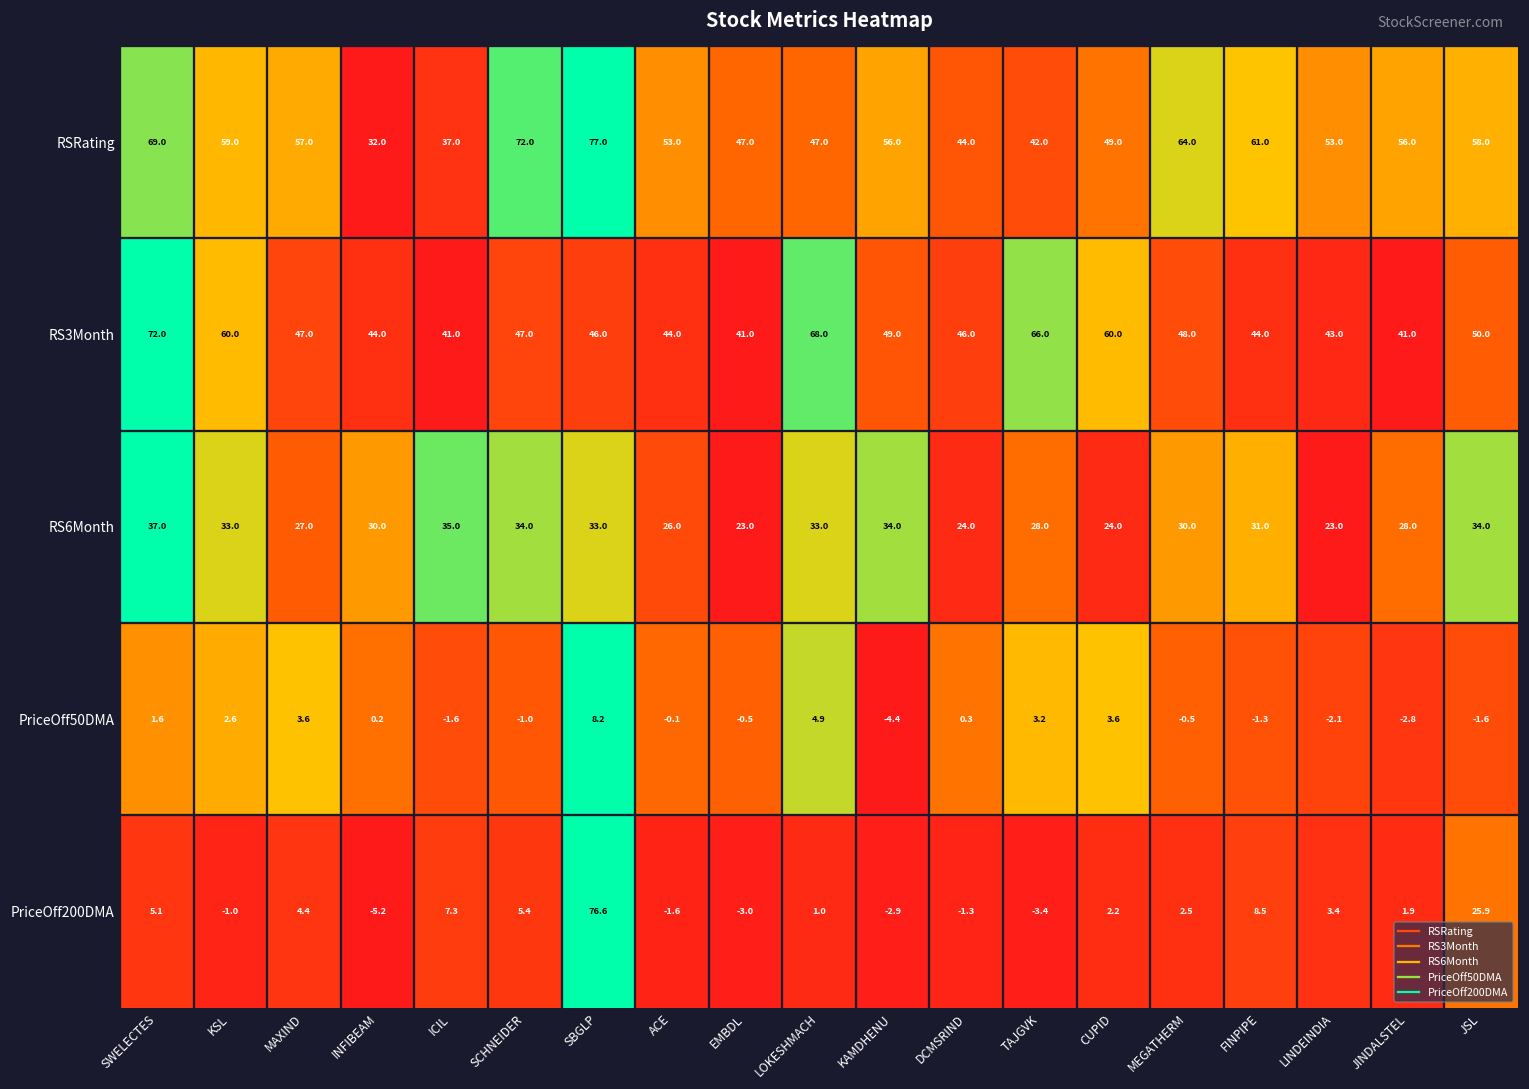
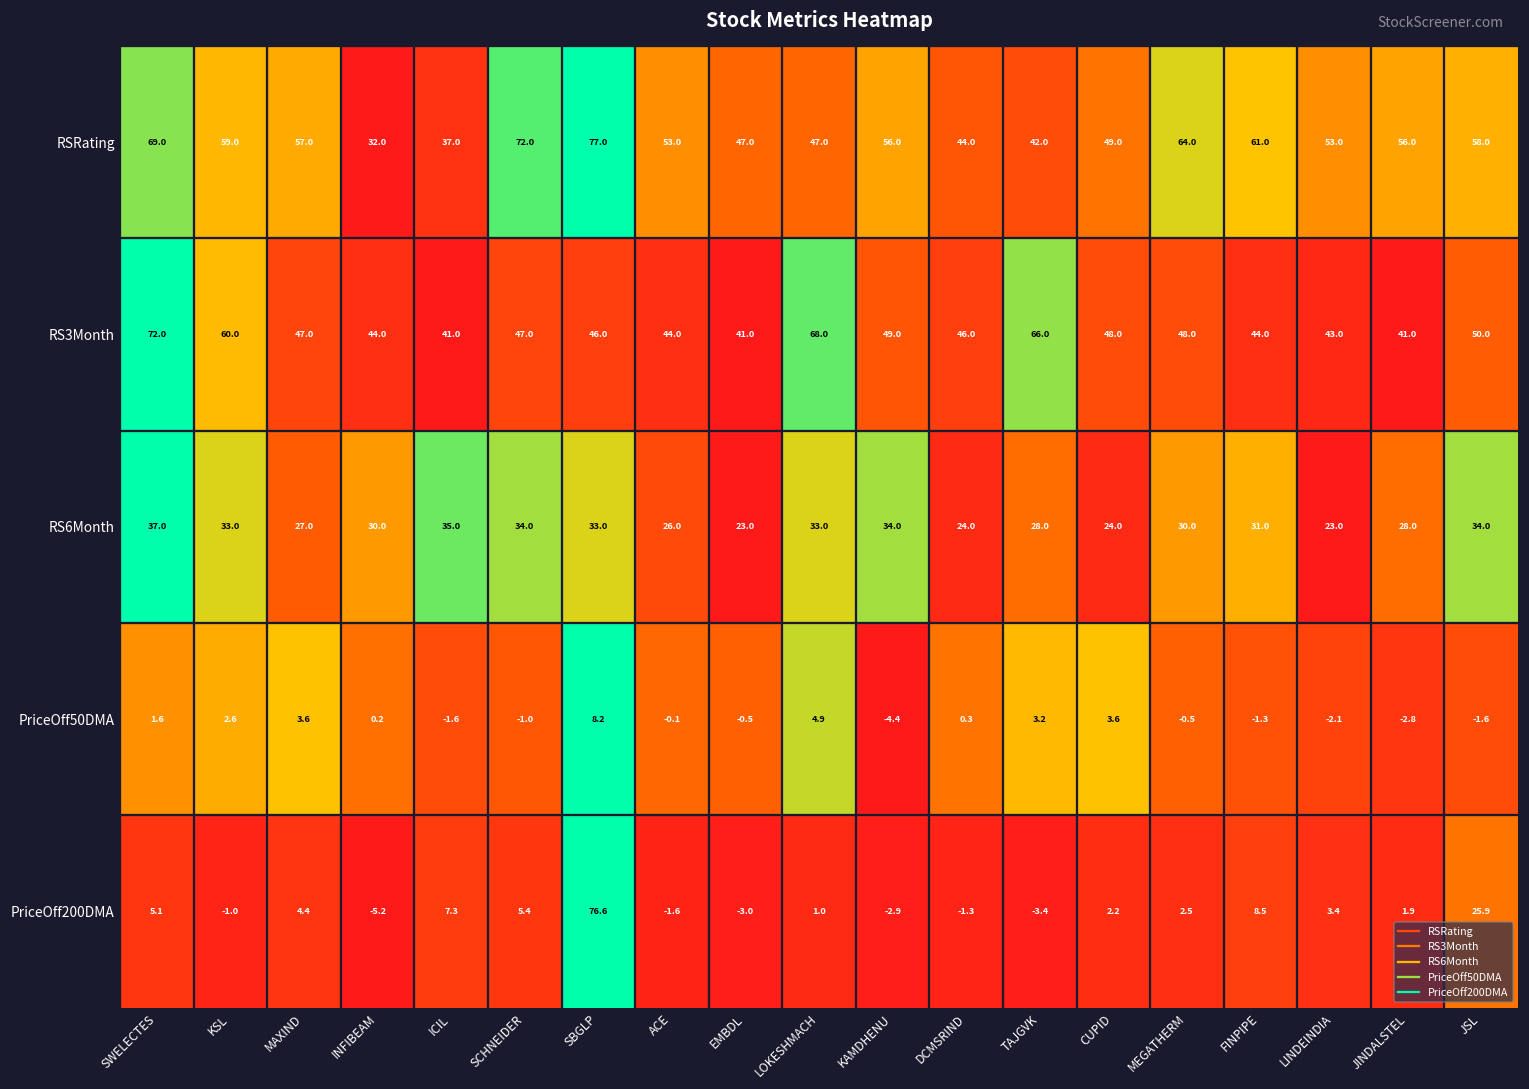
  {
    "RSRating": {
      "SWELECTES": 69.0,
      "KSL": 59.0,
      "MAXIND": 57.0,
      "INFIBEAM": 32.0,
      "ICIL": 37.0,
      "SCHNEIDER": 72.0,
      "SBGLP": 77.0,
      "ACE": 53.0,
      "EMBDL": 47.0,
      "LOKESHMACH": 47.0,
      "KAMDHENU": 56.0,
      "DCMSRIND": 44.0,
      "TAJGVK": 42.0,
      "CUPID": 49.0,
      "MEGATHERM": 64.0,
      "FINPIPE": 61.0,
      "LINDEINDIA": 53.0,
      "JINDALSTEL": 56.0,
      "JSL": 58.0
    },
    "RS3Month": {
      "SWELECTES": 72.0,
      "KSL": 60.0,
      "MAXIND": 47.0,
      "INFIBEAM": 44.0,
      "ICIL": 41.0,
      "SCHNEIDER": 47.0,
      "SBGLP": 46.0,
      "ACE": 44.0,
      "EMBDL": 41.0,
      "LOKESHMACH": 68.0,
      "KAMDHENU": 49.0,
      "DCMSRIND": 46.0,
      "TAJGVK": 66.0,
-     "CUPID": 60.0,
+     "CUPID": 48.0,
      "MEGATHERM": 48.0,
      "FINPIPE": 44.0,
      "LINDEINDIA": 43.0,
      "JINDALSTEL": 41.0,
      "JSL": 50.0
    },
    "RS6Month": {
      "SWELECTES": 37.0,
      "KSL": 33.0,
      "MAXIND": 27.0,
      "INFIBEAM": 30.0,
      "ICIL": 35.0,
      "SCHNEIDER": 34.0,
      "SBGLP": 33.0,
      "ACE": 26.0,
      "EMBDL": 23.0,
      "LOKESHMACH": 33.0,
      "KAMDHENU": 34.0,
      "DCMSRIND": 24.0,
      "TAJGVK": 28.0,
      "CUPID": 24.0,
      "MEGATHERM": 30.0,
      "FINPIPE": 31.0,
      "LINDEINDIA": 23.0,
      "JINDALSTEL": 28.0,
      "JSL": 34.0
    },
    "PriceOff50DMA": {
      "SWELECTES": 1.6,
      "KSL": 2.6,
      "MAXIND": 3.6,
      "INFIBEAM": 0.2,
      "ICIL": -1.6,
      "SCHNEIDER": -1.0,
      "SBGLP": 8.2,
      "ACE": -0.1,
      "EMBDL": -0.5,
      "LOKESHMACH": 4.9,
      "KAMDHENU": -4.4,
      "DCMSRIND": 0.3,
      "TAJGVK": 3.2,
      "CUPID": 3.6,
      "MEGATHERM": -0.5,
      "FINPIPE": -1.3,
      "LINDEINDIA": -2.1,
      "JINDALSTEL": -2.8,
      "JSL": -1.6
    },
    "PriceOff200DMA": {
      "SWELECTES": 5.1,
      "KSL": -1.0,
      "MAXIND": 4.4,
      "INFIBEAM": -5.2,
      "ICIL": 7.3,
      "SCHNEIDER": 5.4,
      "SBGLP": 76.6,
      "ACE": -1.6,
      "EMBDL": -3.0,
      "LOKESHMACH": 1.0,
      "KAMDHENU": -2.9,
      "DCMSRIND": -1.3,
      "TAJGVK": -3.4,
      "CUPID": 2.2,
      "MEGATHERM": 2.5,
      "FINPIPE": 8.5,
      "LINDEINDIA": 3.4,
      "JINDALSTEL": 1.9,
      "JSL": 25.9
    }
  }
